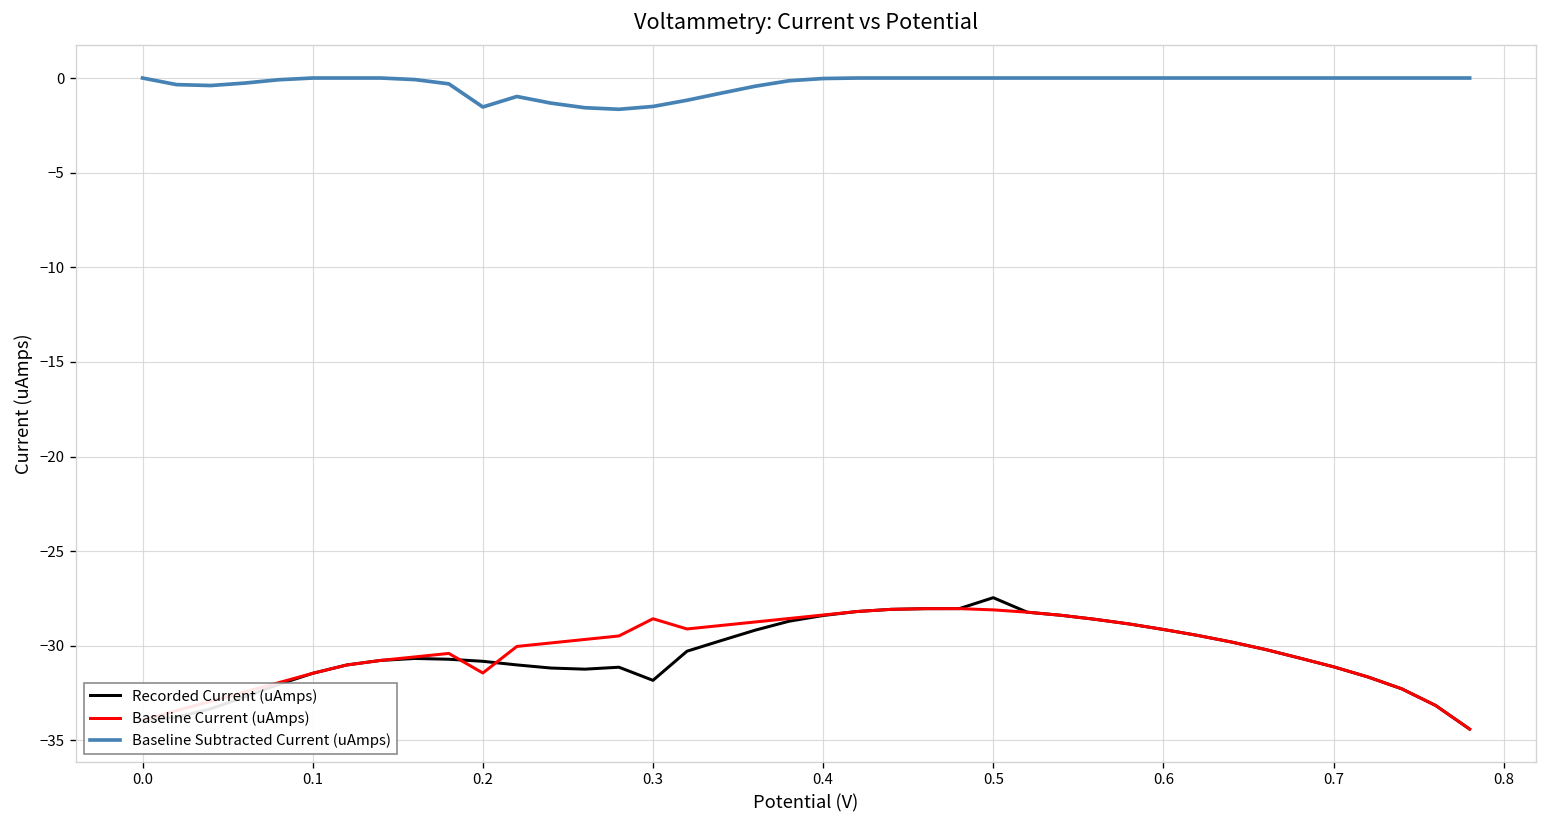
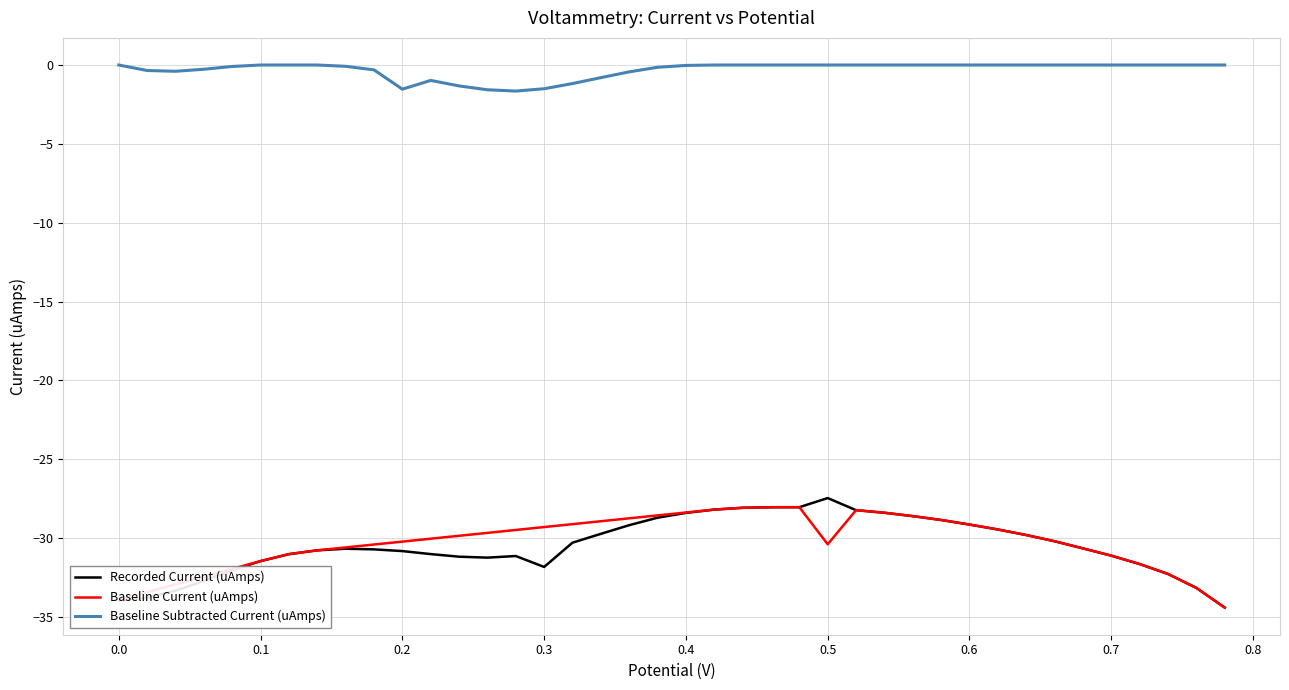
  {
    "Recorded Current (uAmps)": {
      "0.2": -30.8,
      "0.3": -31.8,
      "0.5": -27.5
    },
    "Baseline Current (uAmps)": {
-     "0.2": -31.4,
-     "0.3": -28.6,
-     "0.5": -28.1
+     "0.2": -30.2,
+     "0.3": -29.3,
+     "0.5": -30.4
    },
    "Baseline Subtracted Current (uAmps)": {
      "0.0": 0.0,
      "0.1": 0.0,
      "0.2": -1.5,
      "0.3": -1.5,
      "0.4": 0.0,
      "0.5": 0.0,
      "0.6": 0.0,
      "0.7": 0.0
    }
  }
